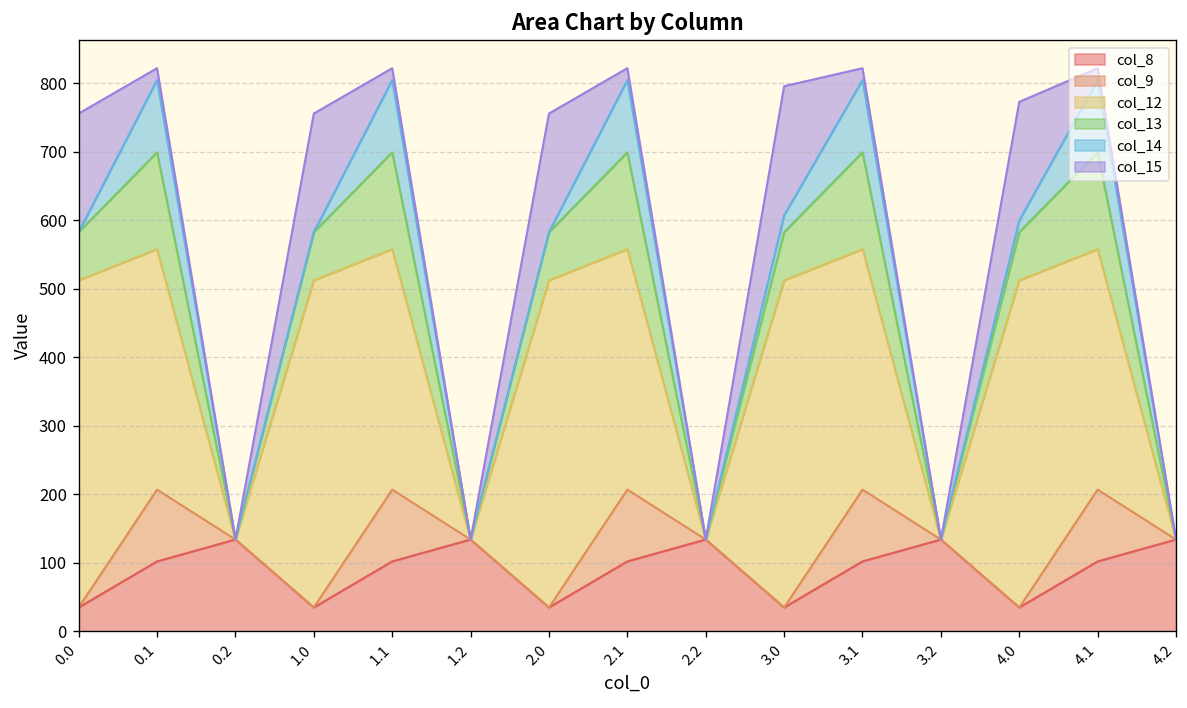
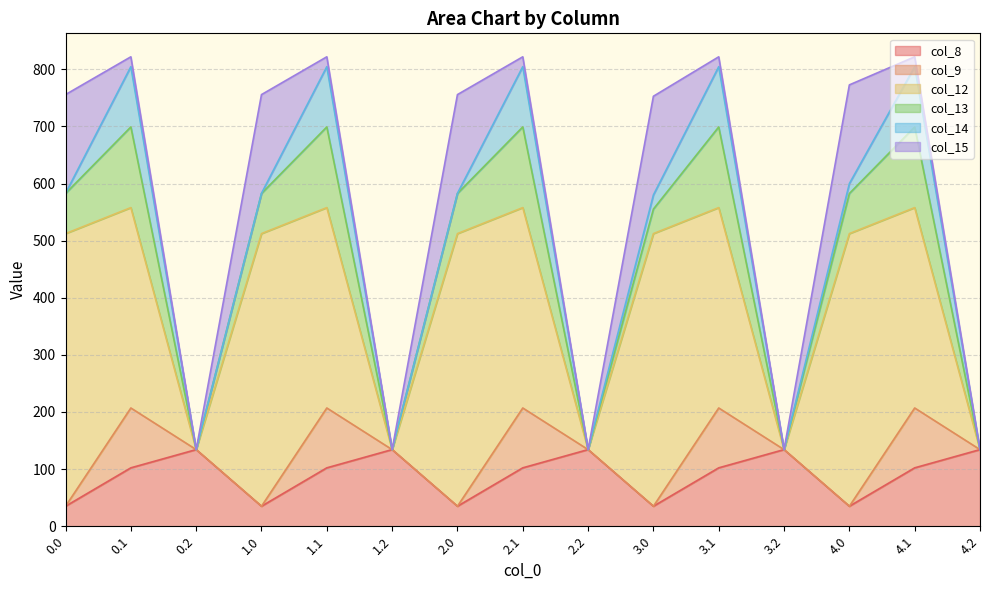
  {
    "col_13": {
      "0.1": 140,
      "1.1": 140,
      "2.1": 140,
-     "3.0": 70,
+     "3.0": 40,
      "3.1": 140,
      "4.0": 70
    },
    "col_14": {
      "0.1": 110,
      "1.1": 110,
      "2.1": 110,
      "3.0": 20,
      "3.1": 110,
      "4.0": 20
    },
    "col_15": {
      "0.0": 170,
      "0.1": 20,
      "1.0": 170,
      "1.1": 20,
      "2.0": 170,
      "2.1": 20,
-     "3.0": 190,
+     "3.0": 170,
      "3.1": 20,
      "4.0": 170
    }
  }
